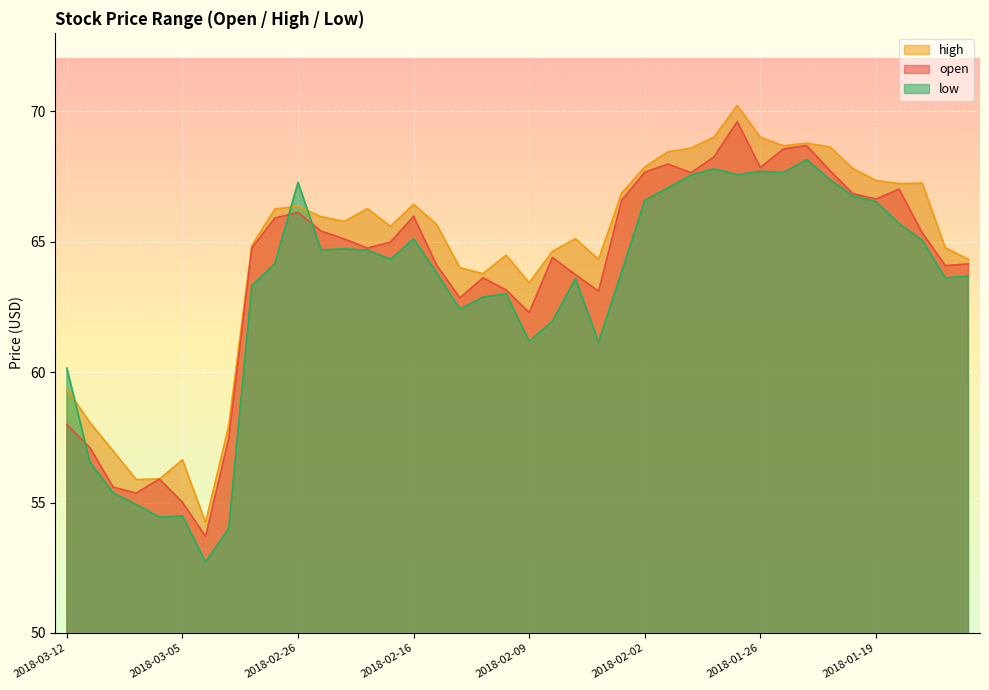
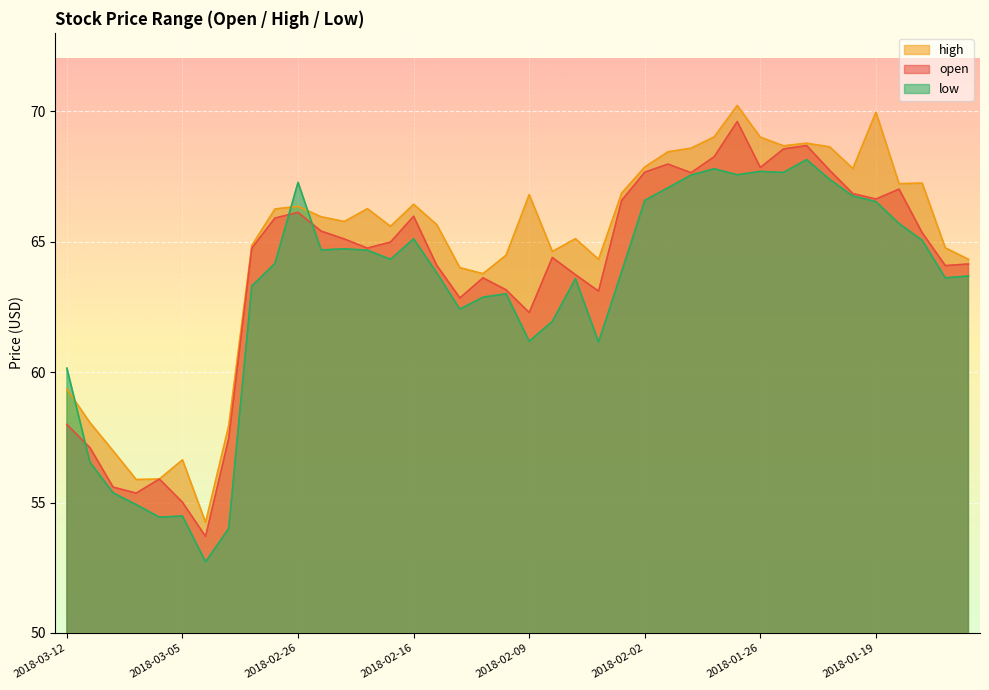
  {
    "high": {
      "2018-03-12": 59.4,
      "2018-02-26": 66.4,
-     "2018-02-09": 63.4,
-     "2018-01-19": 67.3
+     "2018-02-09": 66.8,
+     "2018-01-19": 70.0
    },
    "open": {
      "2018-03-12": 58.0,
      "2018-03-05": 55.0,
      "2018-02-26": 66.1,
      "2018-02-16": 66.0,
      "2018-02-09": 62.3,
      "2018-02-02": 67.7,
      "2018-01-26": 67.8,
      "2018-01-19": 66.6
    },
    "low": {
      "2018-03-05": 54.5,
      "2018-02-16": 65.1,
      "2018-02-09": 61.2,
      "2018-02-02": 66.6,
      "2018-01-26": 67.7,
      "2018-01-19": 66.5
    }
  }
